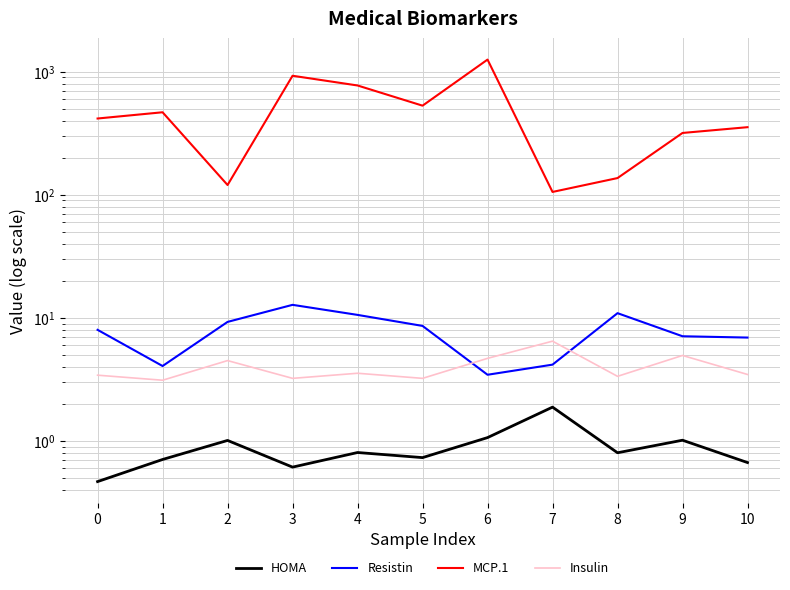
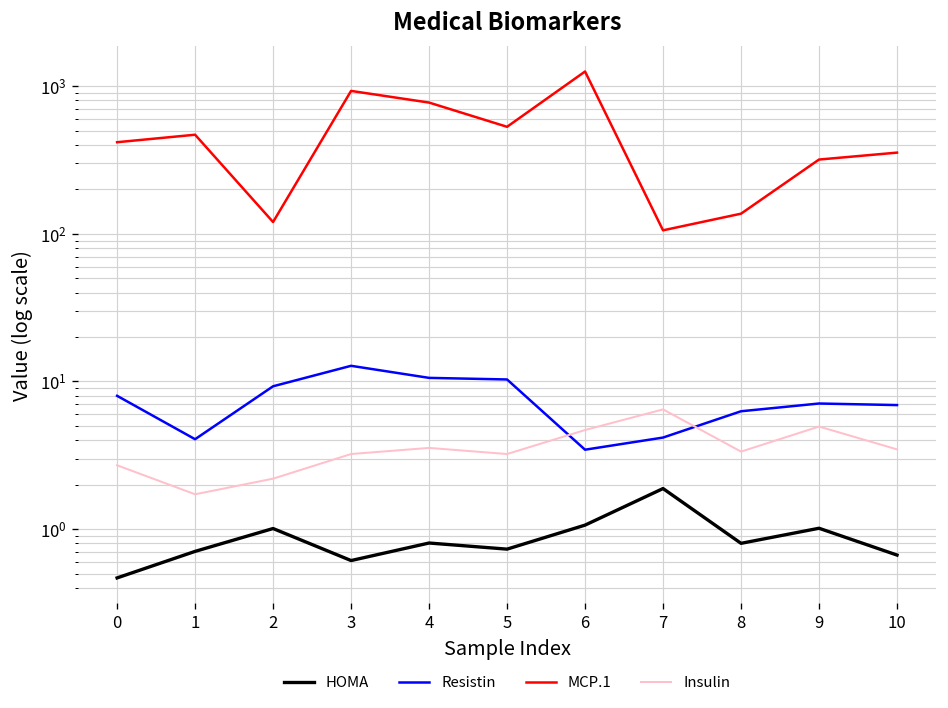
  {
    "HOMA": {
      "0": 0.47,
      "1": 0.7,
      "2": 1.0,
      "3": 0.6,
      "4": 0.8,
      "5": 0.7,
      "6": 1.1,
      "7": 1.9,
      "8": 0.8,
      "9": 1.0,
      "10": 0.7
    },
    "Resistin": {
      "0": 8,
      "1": 4,
      "2": 9,
      "3": 13,
      "4": 11,
-     "5": 9,
+     "5": 10,
      "6": 3.5,
      "7": 4,
-     "8": 11,
+     "8": 6,
      "9": 7,
      "10": 7
    },
    "MCP.1": {
      "0": 420,
      "1": 470,
      "2": 120,
      "3": 900,
      "4": 800,
      "5": 530,
      "6": 1300,
      "7": 110,
      "8": 140,
      "9": 320,
      "10": 350
    },
    "Insulin": {
-     "0": 3.4,
-     "1": 3.1,
-     "2": 4.5,
+     "0": 2.7,
+     "1": 1.7,
+     "2": 2.2,
      "3": 3.2,
      "4": 3.5,
      "5": 3.2,
      "6": 4.7,
      "7": 6,
      "8": 3.4,
      "9": 5.0,
      "10": 3.5
    }
  }
